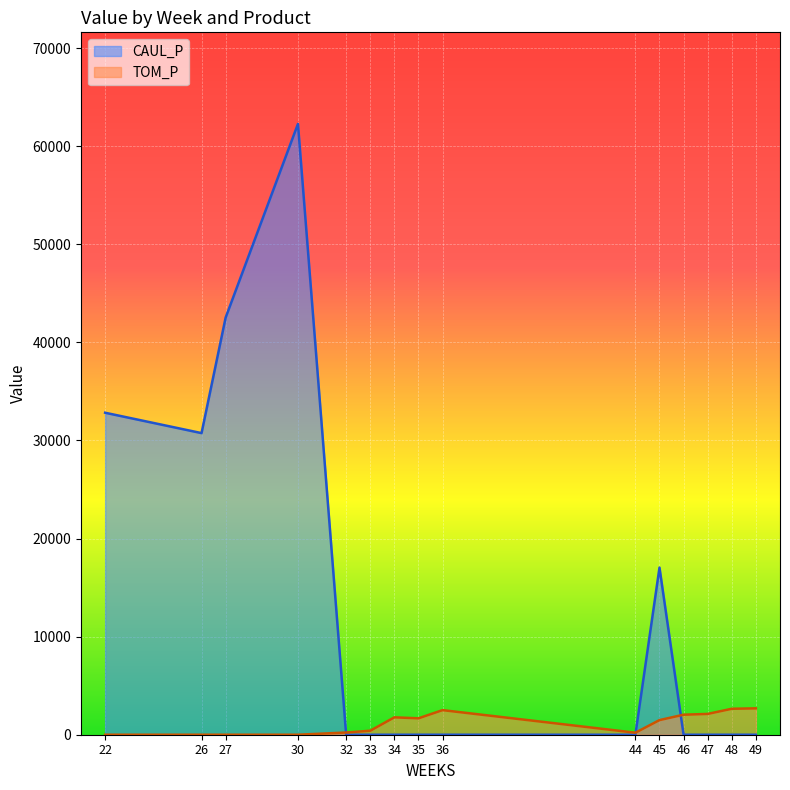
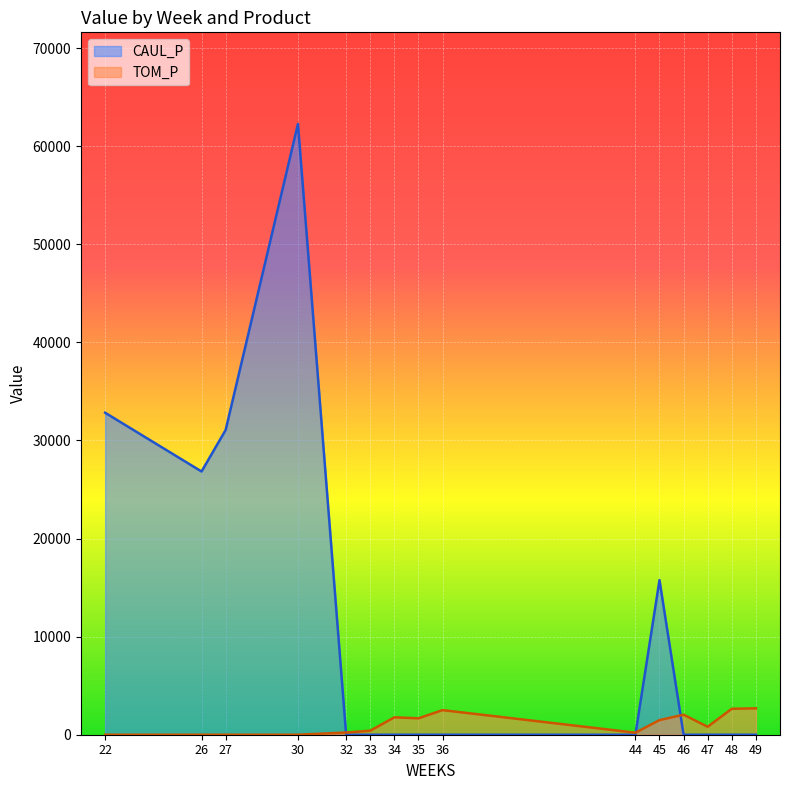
  {
    "CAUL_P": {
      "22": 33000,
-     "26": 31000,
-     "27": 43000,
+     "26": 27000,
+     "27": 31000,
      "30": 62000,
      "33": 0,
      "34": 0,
      "35": 0,
      "36": 0,
-     "45": 17000,
+     "45": 16000,
      "46": 0,
      "47": 0,
      "48": 0,
      "49": 0
    },
    "TOM_P": {
      "22": 0,
      "26": 0,
      "27": 0,
      "30": 0,
      "33": 0,
      "34": 2000,
      "35": 2000,
      "36": 3000,
      "45": 1000,
      "46": 2000,
-     "47": 2000,
+     "47": 1000,
      "48": 3000,
      "49": 3000
    }
  }
